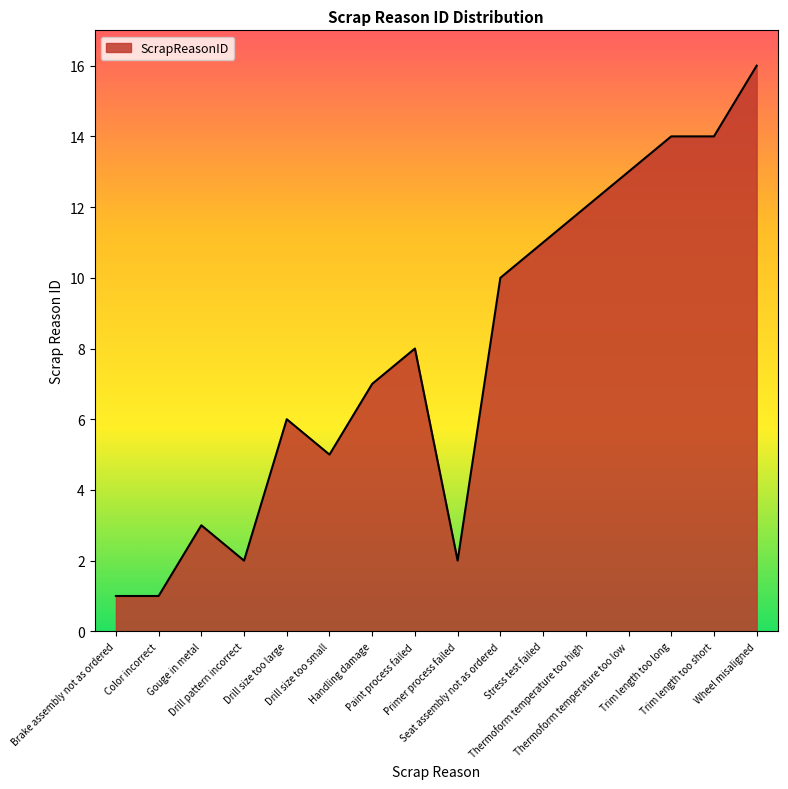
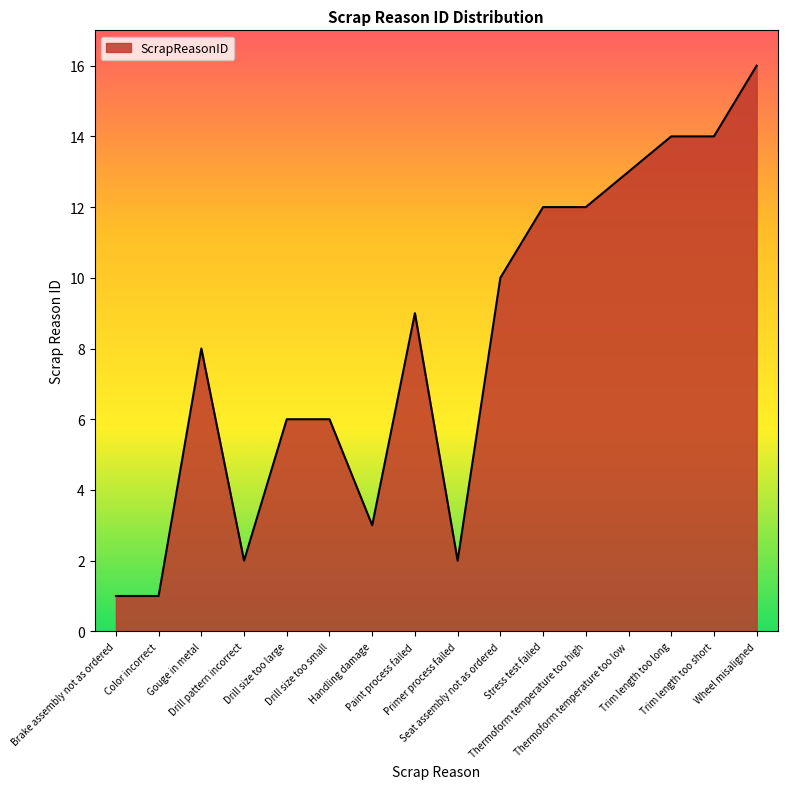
  {
    "Brake assembly not as ordered": 1,
    "Color incorrect": 1,
-   "Gouge in metal": 3,
+   "Gouge in metal": 8,
    "Drill pattern incorrect": 2,
    "Drill size too large": 6,
-   "Drill size too small": 5,
-   "Handling damage": 7,
-   "Paint process failed": 8,
+   "Drill size too small": 6,
+   "Handling damage": 3,
+   "Paint process failed": 9,
    "Primer process failed": 2,
    "Seat assembly not as ordered": 10,
-   "Stress test failed": 11,
+   "Stress test failed": 12,
    "Thermoform temperature too high": 12,
    "Thermoform temperature too low": 13,
    "Trim length too long": 14,
    "Trim length too short": 14,
    "Wheel misaligned": 16
  }
